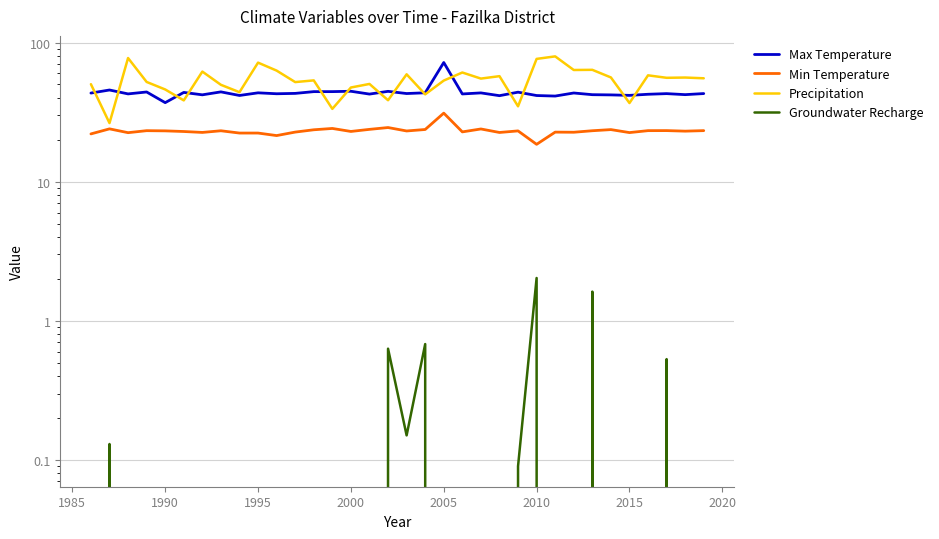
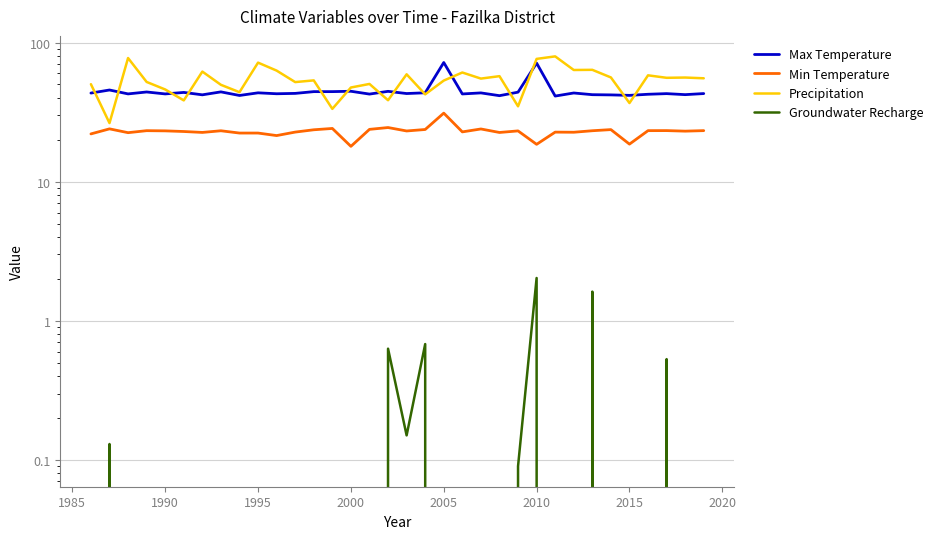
  {
    "Max Temperature": {
-     "1990": 37,
+     "1990": 43,
      "1995": 44,
      "2000": 45,
      "2005": 70,
-     "2010": 42,
+     "2010": 70,
      "2015": 42
    },
    "Min Temperature": {
      "1990": 23,
      "1995": 22,
-     "2000": 23,
+     "2000": 18,
      "2005": 31,
      "2010": 19,
-     "2015": 23
+     "2015": 19
    },
    "Precipitation": {
      "1990": 46,
      "1995": 70,
      "2000": 48,
      "2005": 53,
      "2010": 80,
      "2015": 37
    },
    "Groundwater Recharge": {
      "2010": 2
    }
  }
